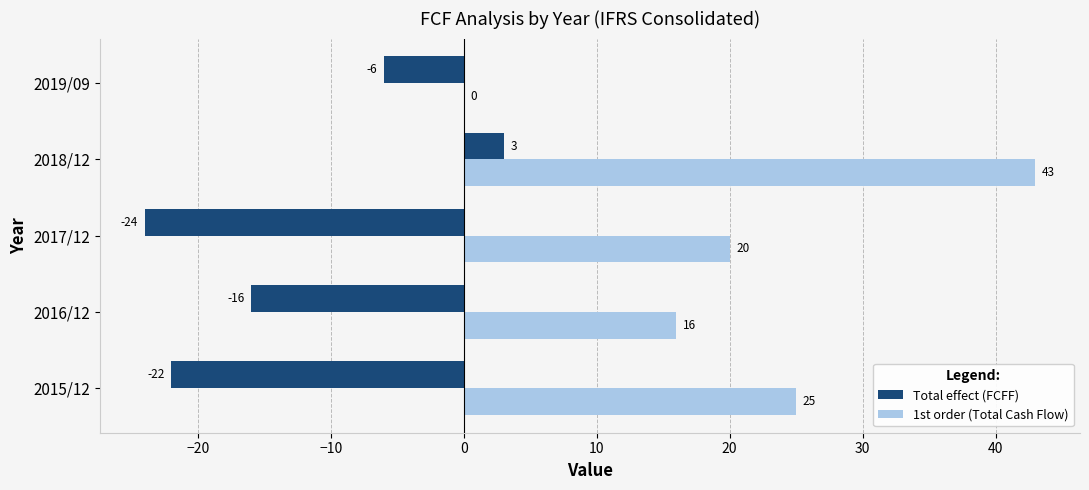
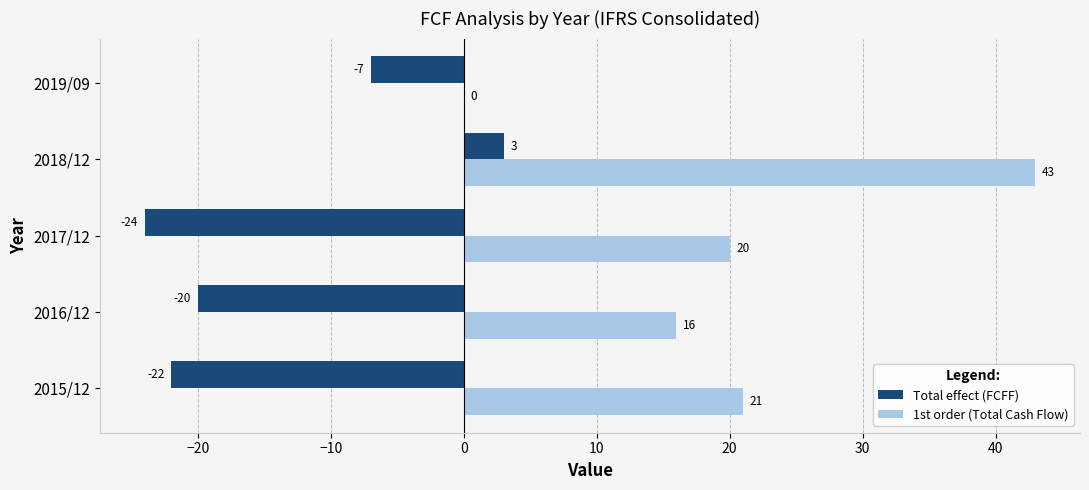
  {
    "Total effect (FCFF)": {
-     "2019/09": -6,
+     "2019/09": -7,
      "2018/12": 3,
      "2017/12": -24,
-     "2016/12": -16,
+     "2016/12": -20,
      "2015/12": -22
    },
    "1st order (Total Cash Flow)": {
      "2019/09": 0,
      "2018/12": 43,
      "2017/12": 20,
      "2016/12": 16,
-     "2015/12": 25
+     "2015/12": 21
    }
  }
